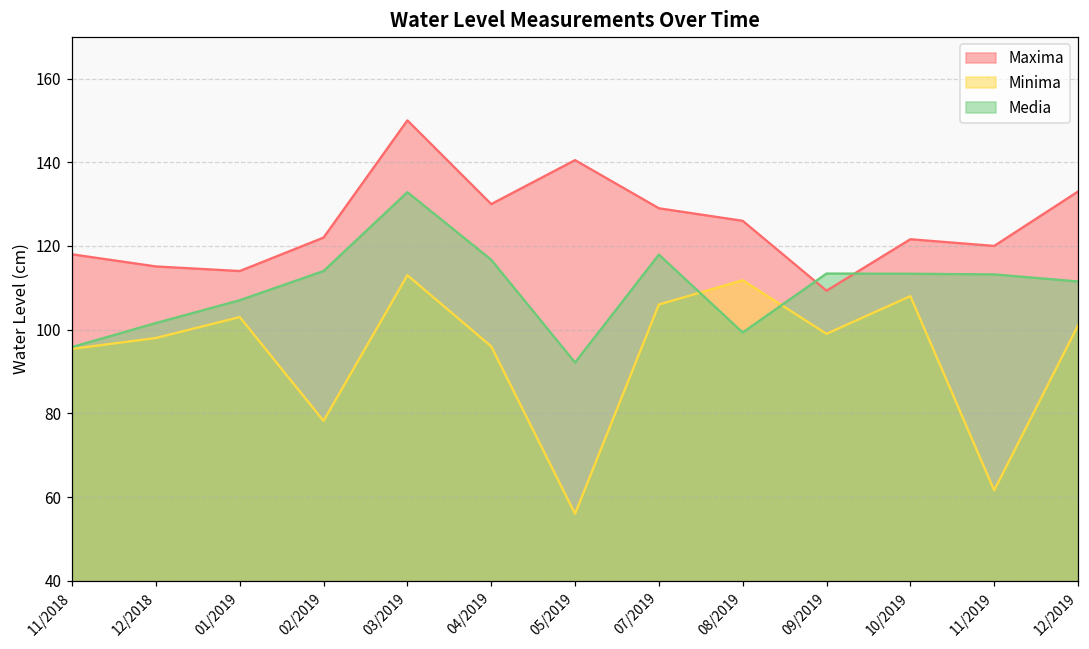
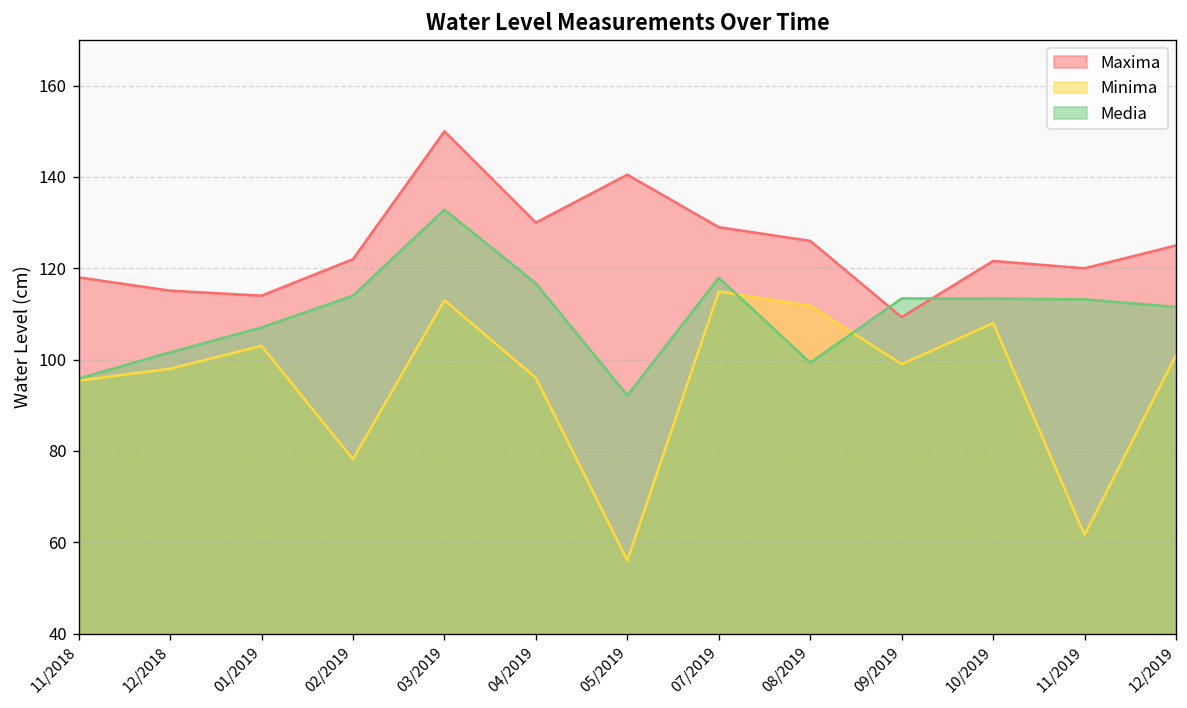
  {
    "Maxima": {
      "11/2018": 118,
      "12/2018": 115,
      "01/2019": 114,
      "02/2019": 122,
      "03/2019": 150,
      "04/2019": 130,
      "05/2019": 141,
      "07/2019": 129,
      "08/2019": 126,
      "09/2019": 109,
      "10/2019": 122,
      "11/2019": 120,
-     "12/2019": 133
+     "12/2019": 125
    },
    "Minima": {
      "12/2018": 98,
      "01/2019": 103,
      "02/2019": 78,
      "03/2019": 113,
      "04/2019": 96,
      "05/2019": 56,
-     "07/2019": 106,
+     "07/2019": 115,
      "08/2019": 112,
      "09/2019": 99,
      "10/2019": 108,
      "11/2019": 62,
      "12/2019": 101
    },
    "Media": {
      "12/2018": 102,
      "01/2019": 107,
      "02/2019": 114,
      "03/2019": 133,
      "04/2019": 117,
      "05/2019": 92,
      "07/2019": 118,
      "08/2019": 99,
      "09/2019": 113,
      "10/2019": 113,
      "11/2019": 113,
      "12/2019": 112
    }
  }
